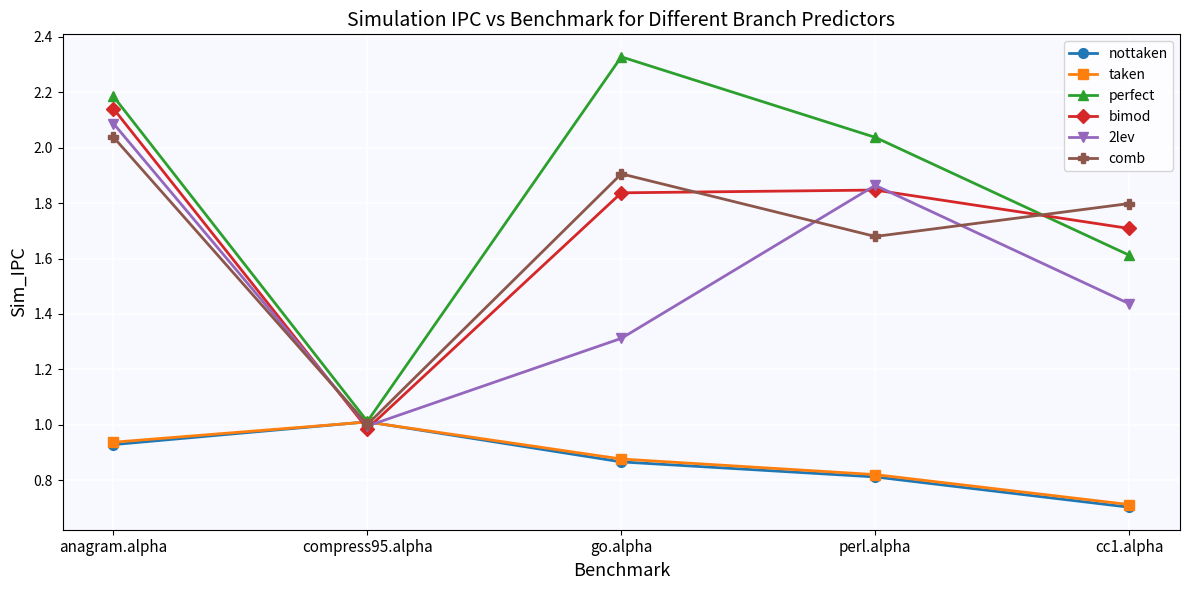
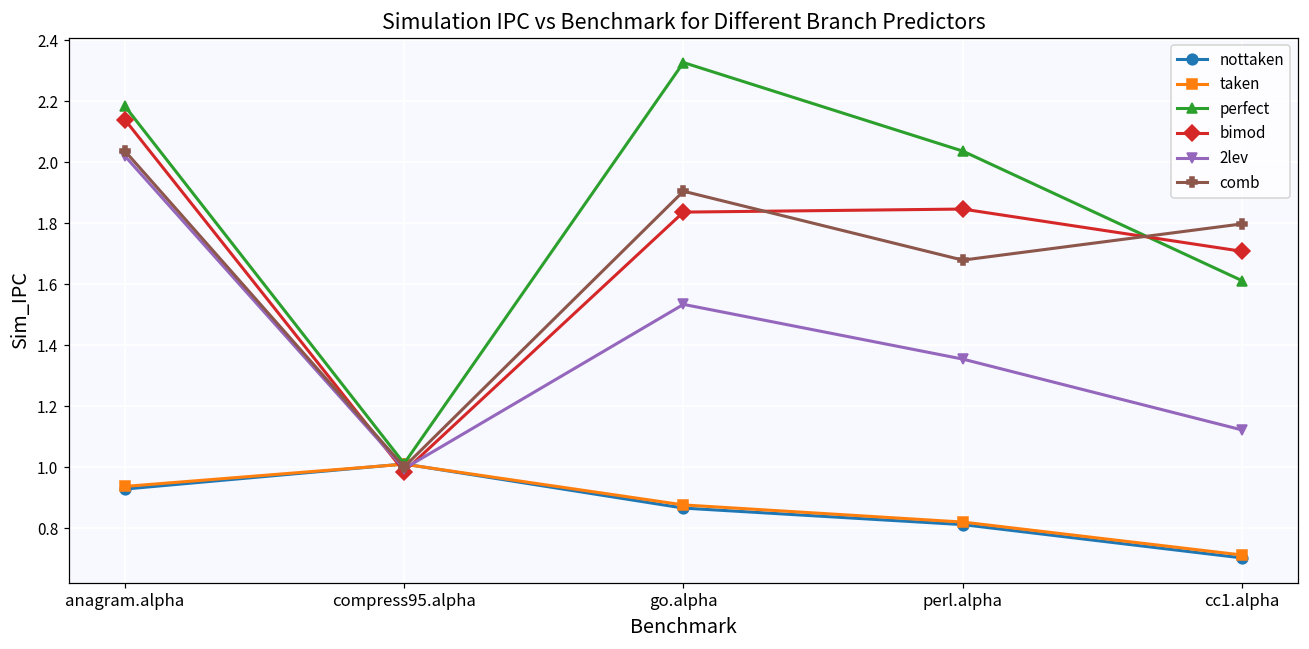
  {
    "nottaken": {
      "go.alpha": 0.87,
      "cc1.alpha": 0.70
    },
    "taken": {
      "go.alpha": 0.88,
      "cc1.alpha": 0.71
    },
    "perfect": {
      "anagram.alpha": 2.18,
      "go.alpha": 2.33,
      "perl.alpha": 2.04,
      "cc1.alpha": 1.61
    },
    "bimod": {
      "anagram.alpha": 2.14,
      "compress95.alpha": 0.99,
      "go.alpha": 1.84,
      "perl.alpha": 1.85,
      "cc1.alpha": 1.71
    },
    "2lev": {
-     "anagram.alpha": 2.09,
-     "go.alpha": 1.31,
-     "perl.alpha": 1.86,
-     "cc1.alpha": 1.44
+     "anagram.alpha": 2.02,
+     "go.alpha": 1.53,
+     "perl.alpha": 1.36,
+     "cc1.alpha": 1.12
    },
    "comb": {
      "anagram.alpha": 2.04,
      "go.alpha": 1.91,
      "perl.alpha": 1.68,
      "cc1.alpha": 1.80
    }
  }
